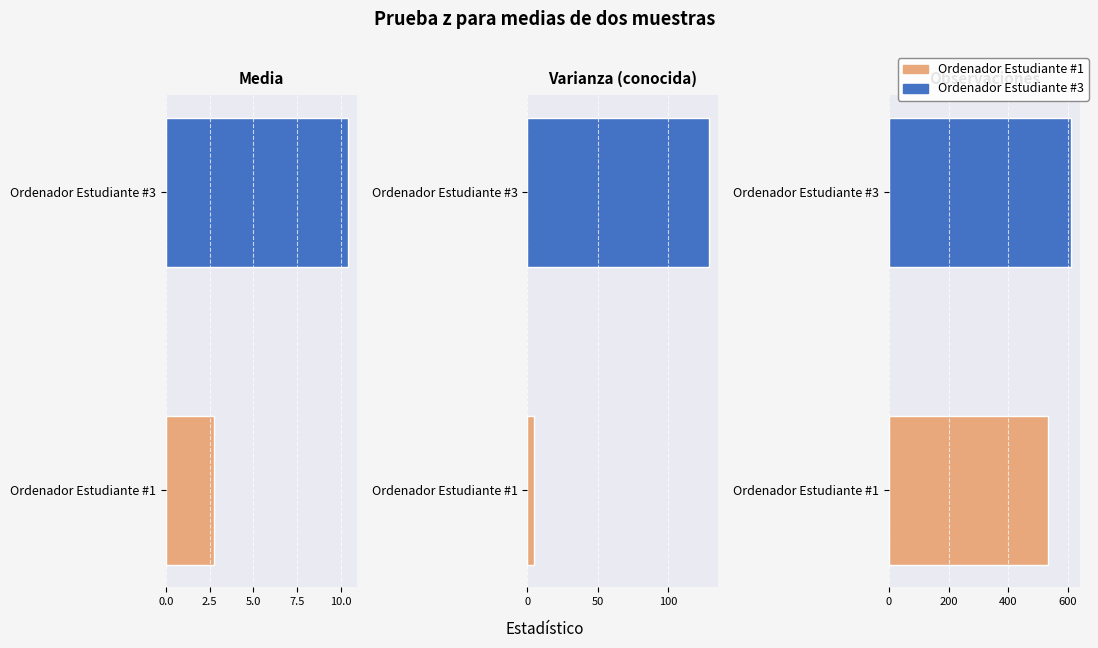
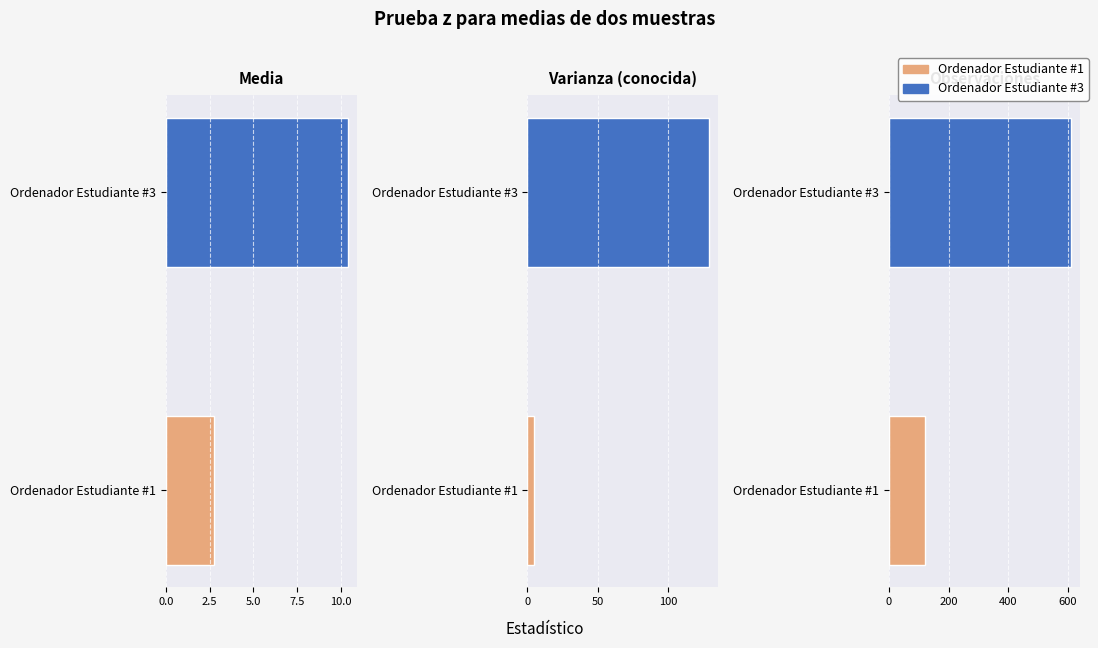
  {
    "Media": {
      "Ordenador Estudiante #3": 10.4,
      "Ordenador Estudiante #1": 2.8
    },
    "Varianza (conocida)": {
      "Ordenador Estudiante #3": 129,
      "Ordenador Estudiante #1": 4
    },
    "Observaciones": {
      "Ordenador Estudiante #3": 610,
-     "Ordenador Estudiante #1": 530
+     "Ordenador Estudiante #1": 120
    }
  }
